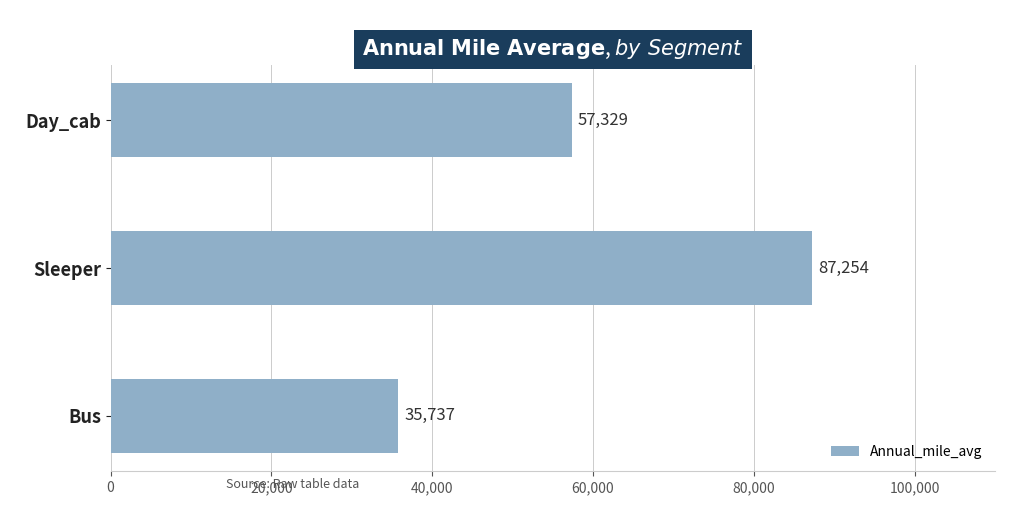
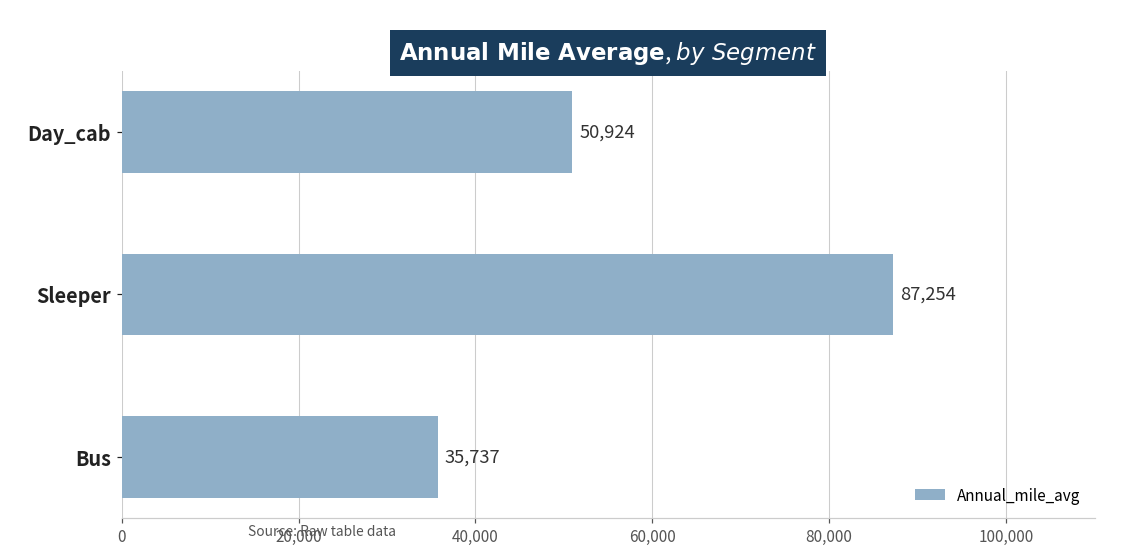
  {
-   "Day_cab": "57,329",
+   "Day_cab": "50,924",
    "Sleeper": "87,254",
    "Bus": "35,737"
  }
